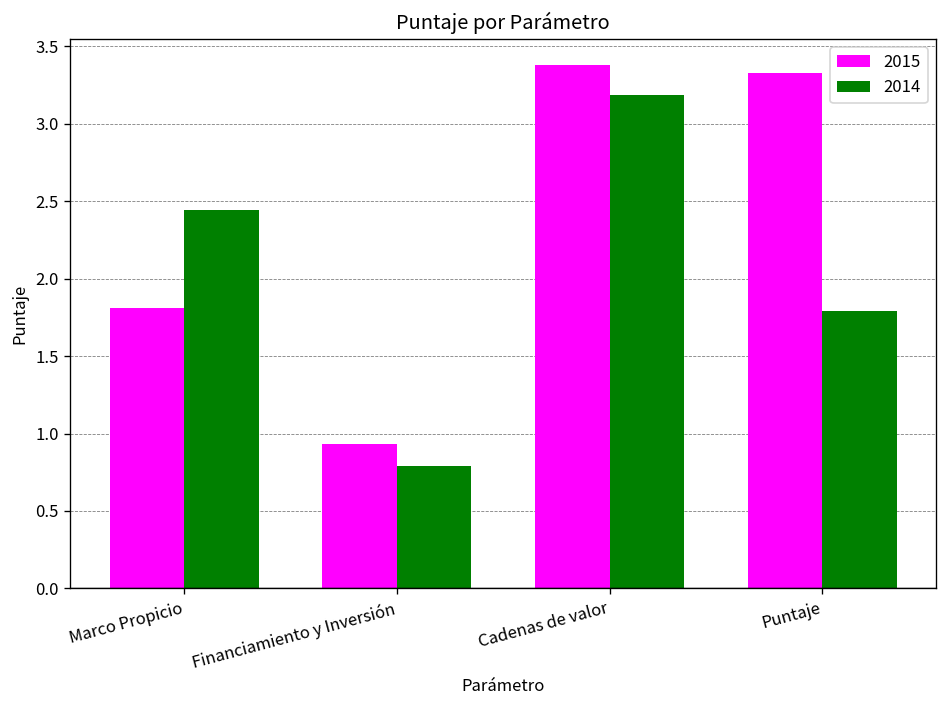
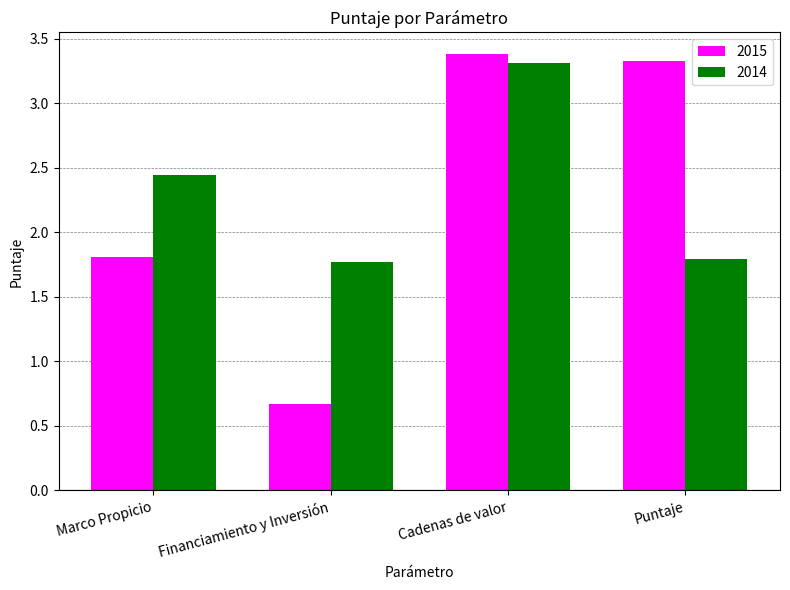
  {
    "2015": {
      "Marco Propicio": 1.81,
-     "Financiamiento y Inversión": 0.93,
+     "Financiamiento y Inversión": 0.67,
      "Cadenas de valor": 3.38,
      "Puntaje": 3.33
    },
    "2014": {
      "Marco Propicio": 2.44,
-     "Financiamiento y Inversión": 0.79,
-     "Cadenas de valor": 3.18,
+     "Financiamiento y Inversión": 1.77,
+     "Cadenas de valor": 3.31,
      "Puntaje": 1.79
    }
  }
